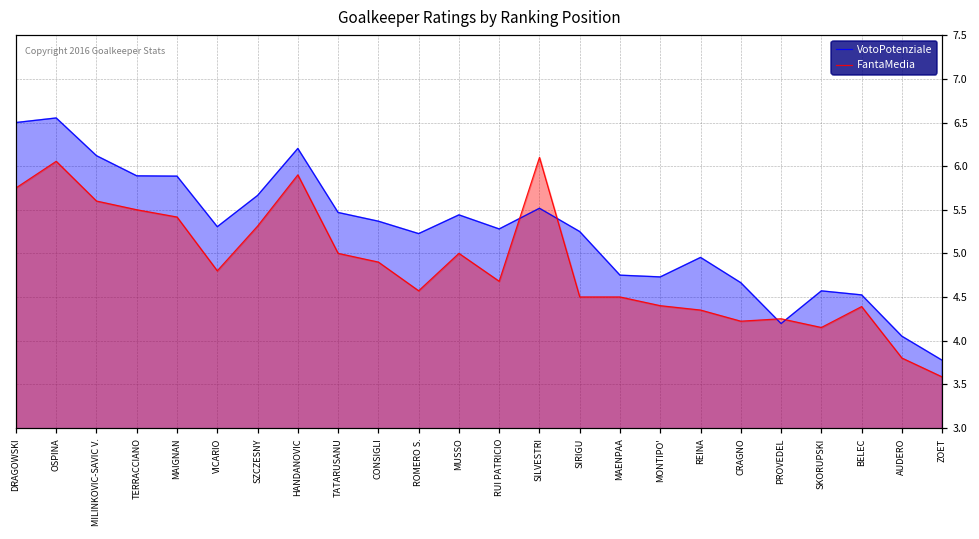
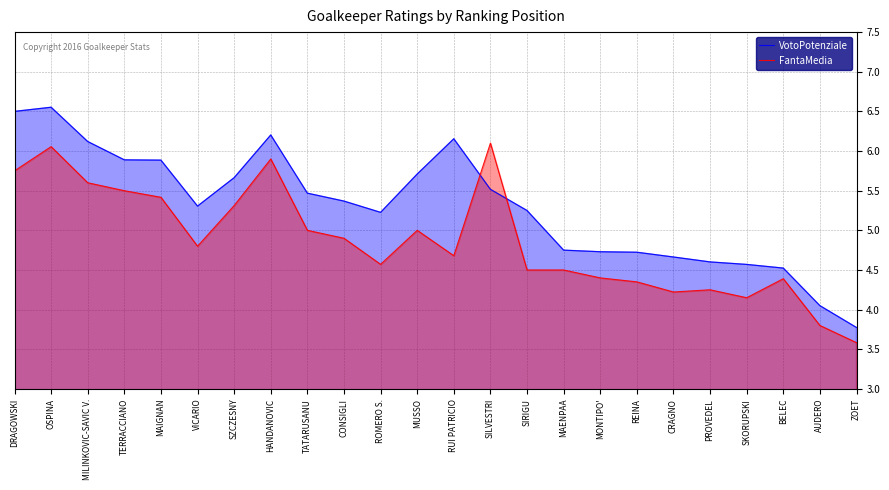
  {
    "VotoPotenziale": {
      "DRAGOWSKI": 6.5,
      "OSPINA": 6.6,
      "MILINKOVIC-SAVIC V.": 6.1,
      "TERRACCIANO": 5.9,
      "MAIGNAN": 5.9,
      "VICARIO": 5.3,
      "SZCZESNY": 5.7,
      "HANDANOVIC": 6.2,
      "TATARUSANU": 5.5,
      "CONSIGLI": 5.4,
      "ROMERO S.": 5.2,
-     "MUSSO": 5.4,
-     "RUI PATRICIO": 5.3,
+     "MUSSO": 5.7,
+     "RUI PATRICIO": 6.2,
      "SILVESTRI": 5.5,
      "SIRIGU": 5.3,
      "MAENPAA": 4.8,
      "MONTIPO'": 4.7,
-     "REINA": 5.0,
+     "REINA": 4.7,
      "CRAGNO": 4.7,
-     "PROVEDEL": 4.2,
+     "PROVEDEL": 4.6,
      "SKORUPSKI": 4.6,
      "BELEC": 4.5,
      "AUDERO": 4.1,
      "ZOET": 3.8
    },
    "FantaMedia": {
      "DRAGOWSKI": 5.8,
      "OSPINA": 6.1,
      "MILINKOVIC-SAVIC V.": 5.6,
      "TERRACCIANO": 5.5,
      "MAIGNAN": 5.4,
      "VICARIO": 4.8,
      "SZCZESNY": 5.3,
      "HANDANOVIC": 5.9,
      "TATARUSANU": 5.0,
      "CONSIGLI": 4.9,
      "ROMERO S.": 4.6,
      "MUSSO": 5.0,
      "RUI PATRICIO": 4.7,
      "SILVESTRI": 6.1,
      "SIRIGU": 4.5,
      "MAENPAA": 4.5,
      "MONTIPO'": 4.4,
      "REINA": 4.4,
      "CRAGNO": 4.2,
      "PROVEDEL": 4.3,
      "SKORUPSKI": 4.2,
      "BELEC": 4.4,
      "AUDERO": 3.8,
      "ZOET": 3.6
    }
  }
